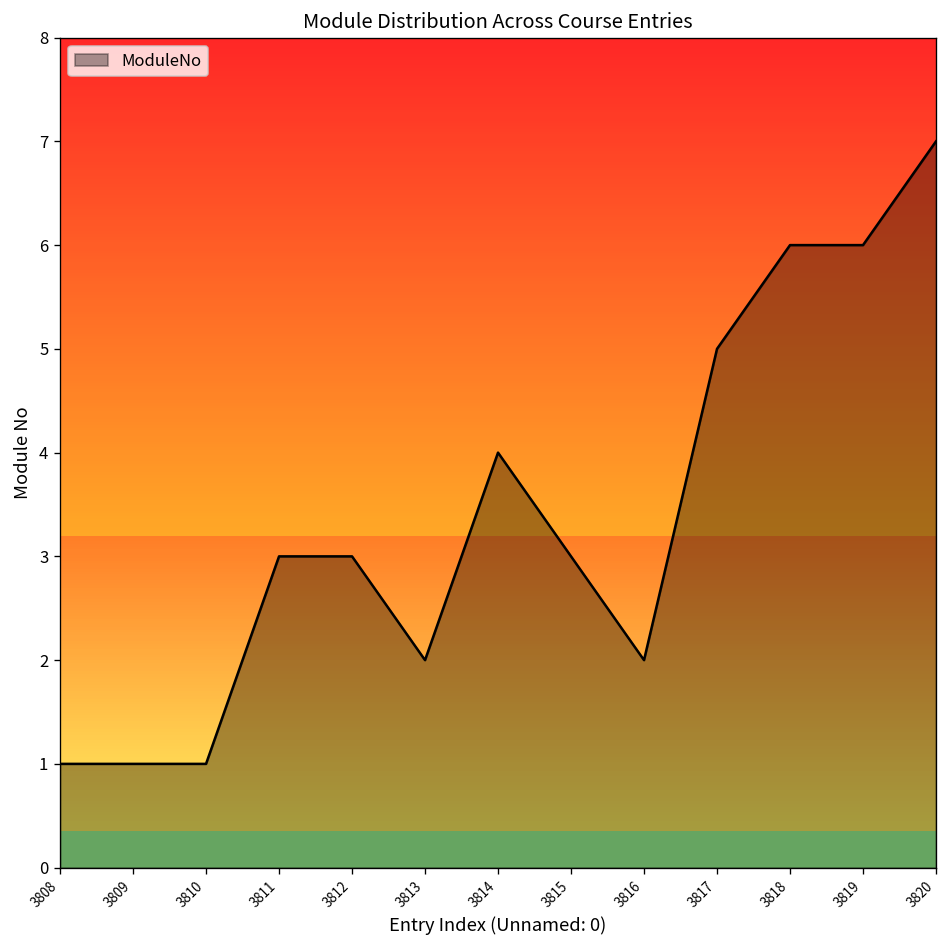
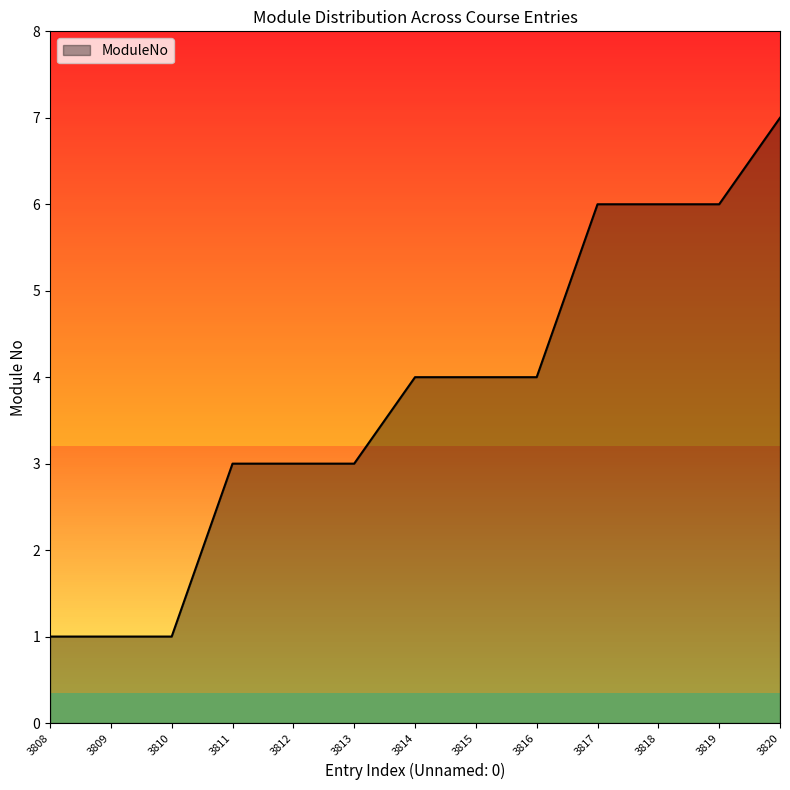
  {
    "3808": 1,
    "3809": 1,
    "3810": 1,
    "3811": 3,
    "3812": 3,
-   "3813": 2,
+   "3813": 3,
    "3814": 4,
-   "3815": 3,
-   "3816": 2,
-   "3817": 5,
+   "3815": 4,
+   "3816": 4,
+   "3817": 6,
    "3818": 6,
    "3819": 6,
    "3820": 7
  }
